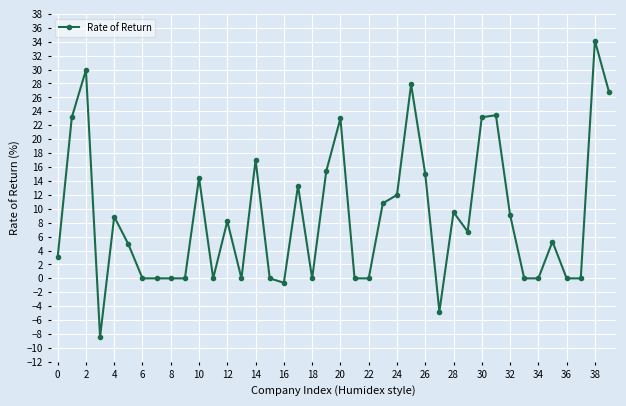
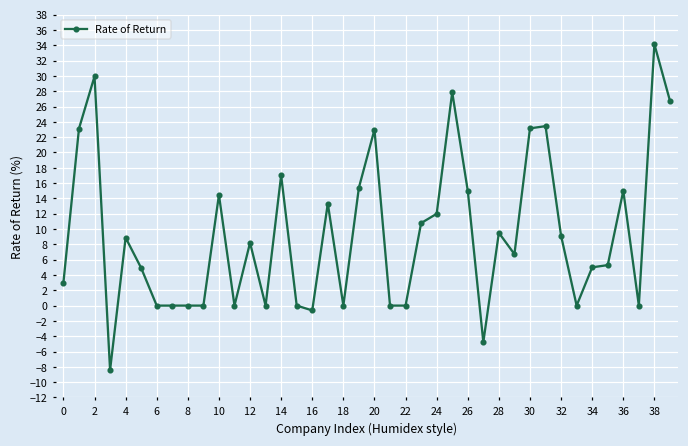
  {
    "0": 3,
    "2": 30,
    "4": 9,
    "6": 0,
    "8": 0,
    "10": 14,
    "12": 8,
    "14": 17,
    "16": -1,
    "18": 0,
    "20": 23,
    "22": 0,
    "24": 12,
    "26": 15,
    "28": 10,
    "30": 23,
    "32": 9,
-   "34": 0,
-   "36": 0,
+   "34": 5,
+   "36": 15,
    "38": 34
  }
